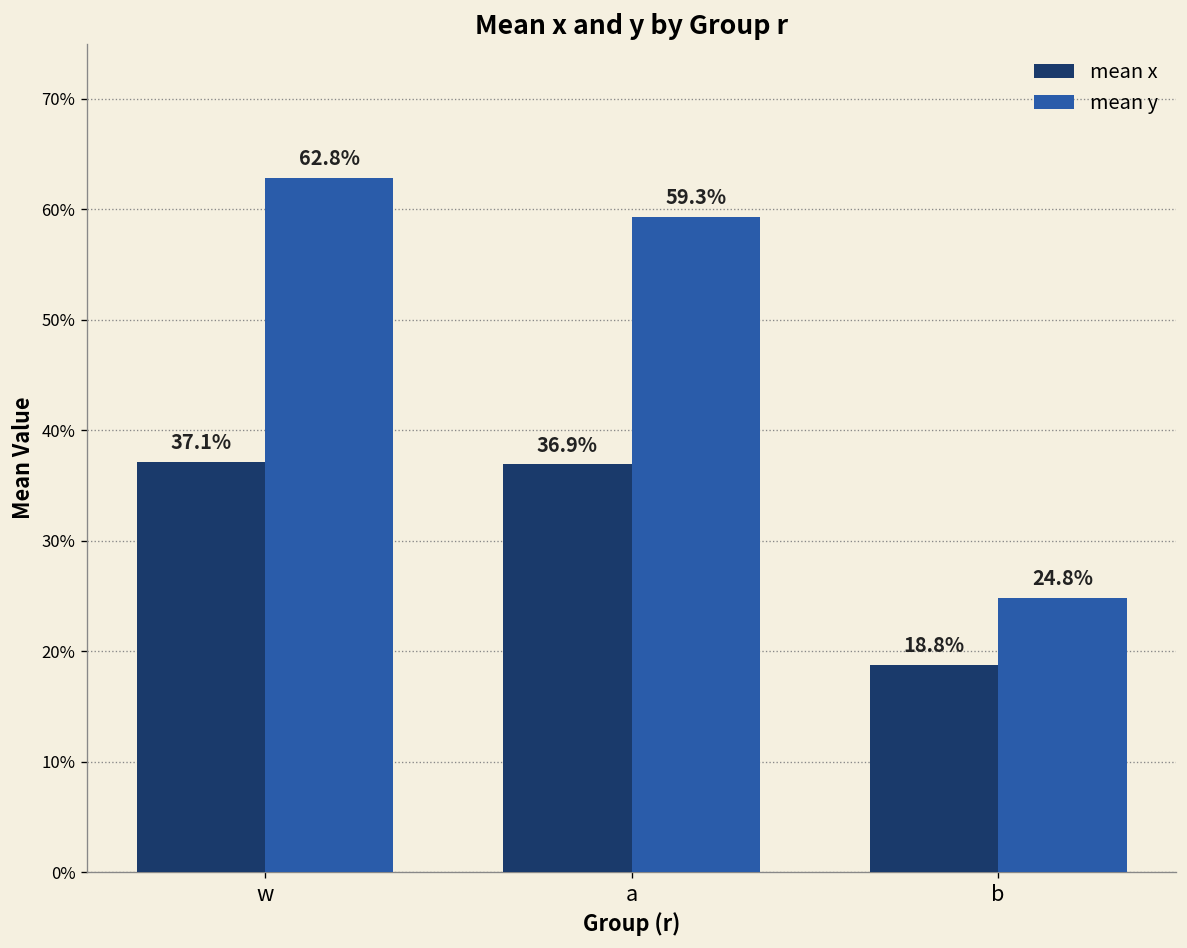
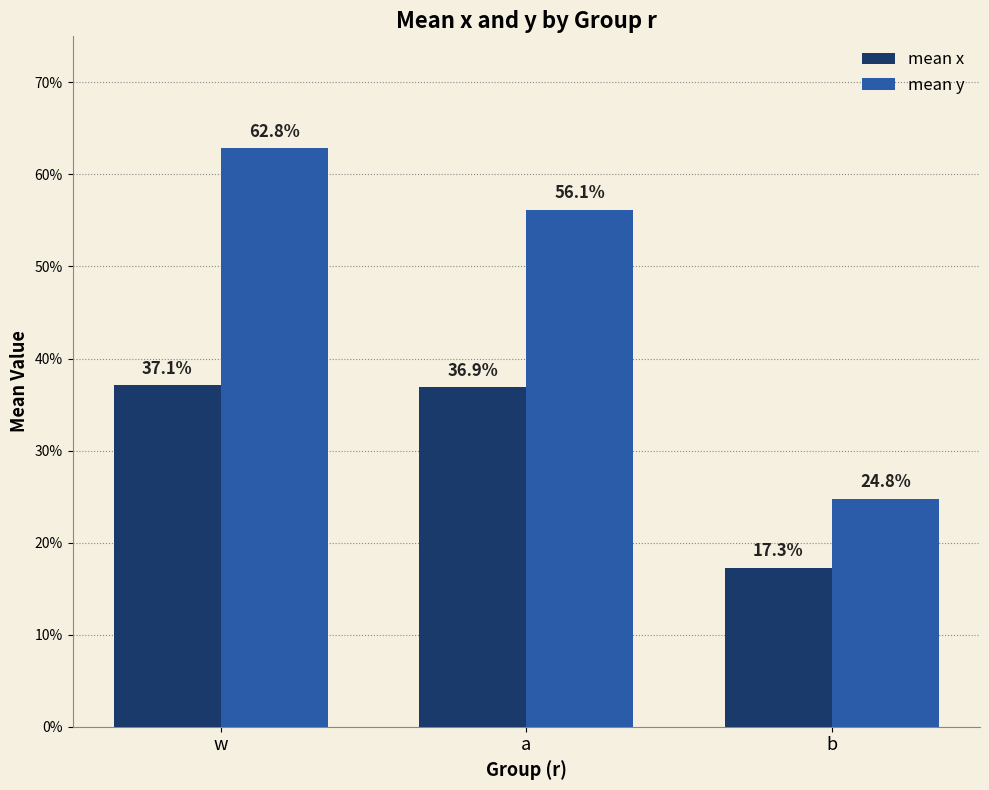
  {
    "mean x": {
      "w": "37.1%",
      "a": "36.9%",
-     "b": "18.8%"
+     "b": "17.3%"
    },
    "mean y": {
      "w": "62.8%",
-     "a": "59.3%",
+     "a": "56.1%",
      "b": "24.8%"
    }
  }
